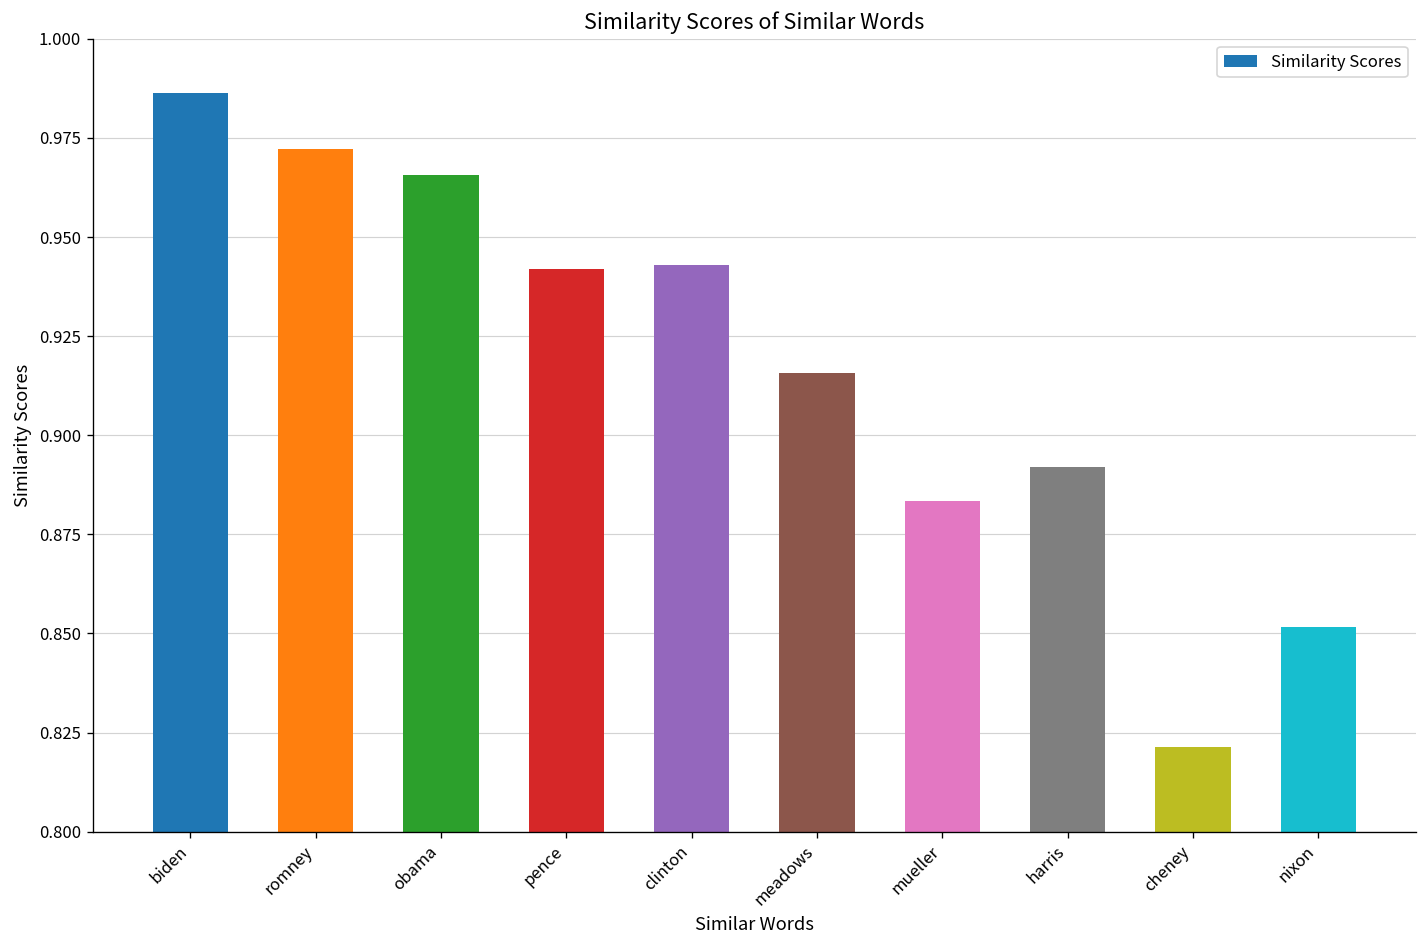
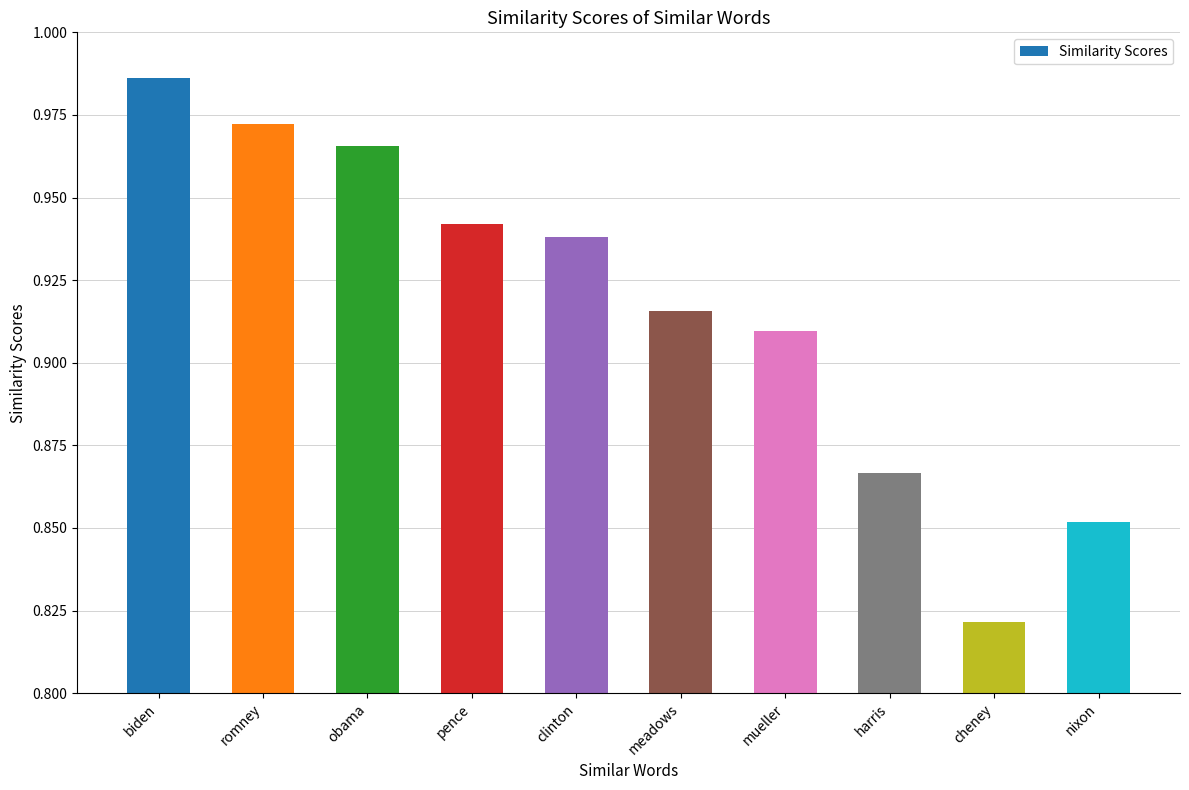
  {
    "biden": 0.986,
    "romney": 0.972,
    "obama": 0.966,
    "pence": 0.942,
-   "clinton": 0.943,
+   "clinton": 0.938,
    "meadows": 0.916,
-   "mueller": 0.883,
-   "harris": 0.892,
+   "mueller": 0.910,
+   "harris": 0.867,
    "cheney": 0.821,
    "nixon": 0.852
  }
